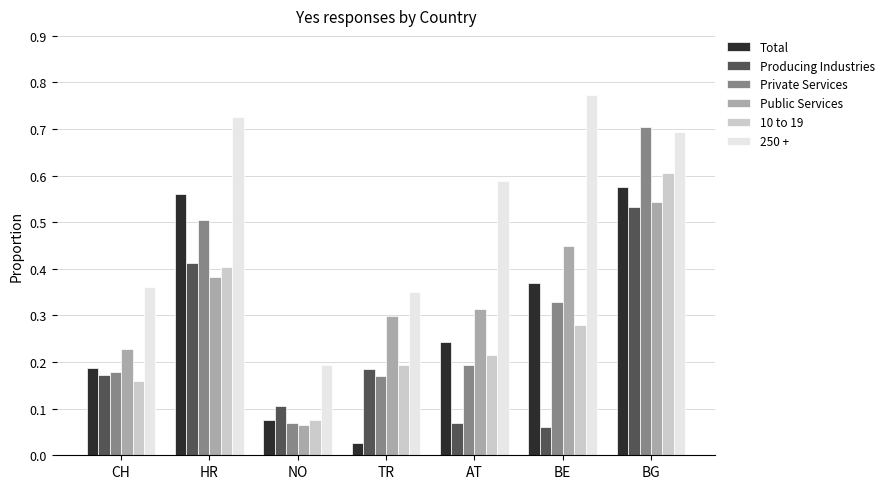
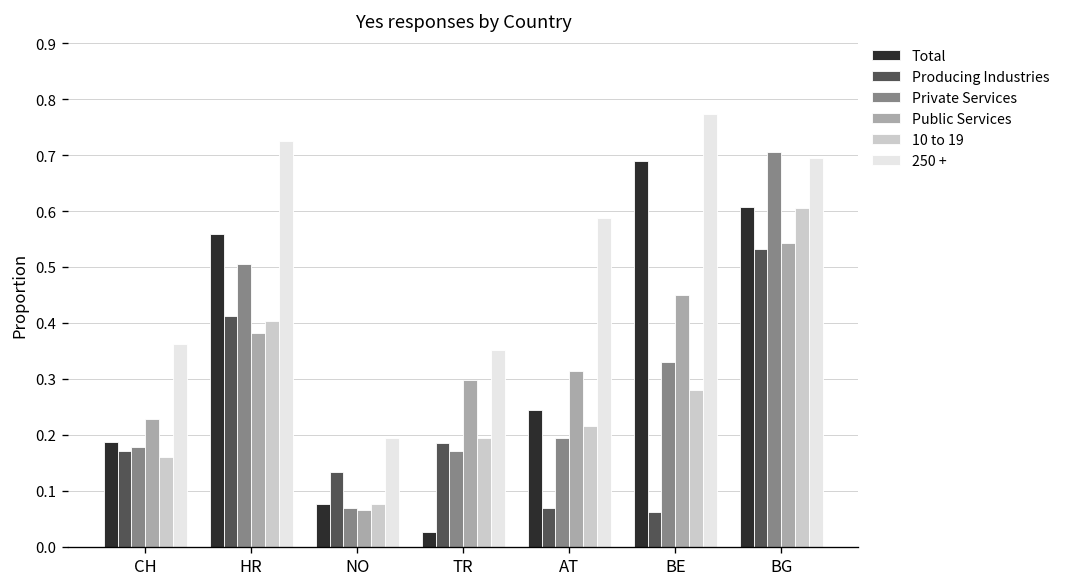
  {
    "Total": {
      "CH": 0.19,
      "HR": 0.56,
      "NO": 0.08,
      "TR": 0.03,
      "AT": 0.24,
-     "BE": 0.37,
-     "BG": 0.58
+     "BE": 0.69,
+     "BG": 0.61
    },
    "Producing Industries": {
      "CH": 0.17,
      "HR": 0.41,
-     "NO": 0.10,
+     "NO": 0.13,
      "TR": 0.18,
      "AT": 0.07,
      "BE": 0.06,
      "BG": 0.53
    }
  }
